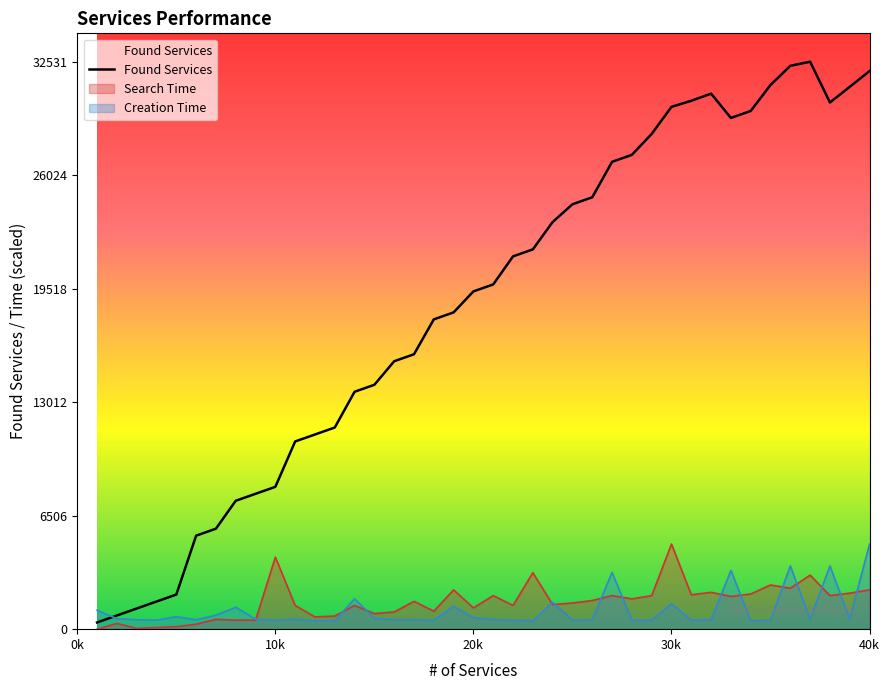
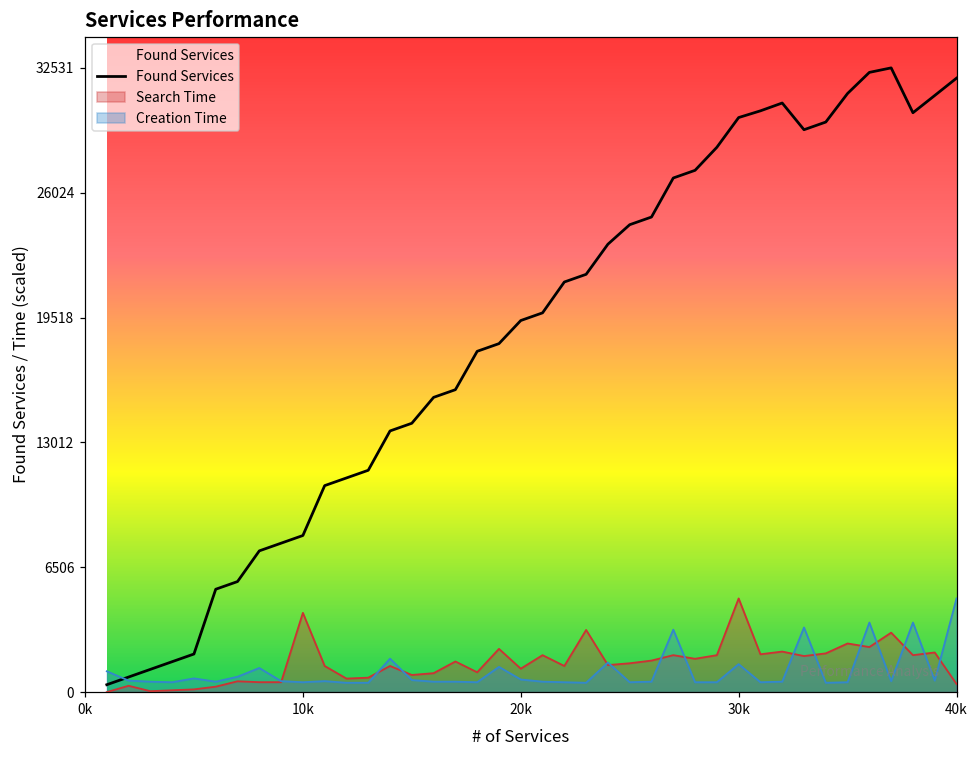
  {
    "Search Time": {
      "10k": 4100,
      "20k": 1200,
      "30k": 4900,
-     "40k": 2300
+     "40k": 400
    }
  }
